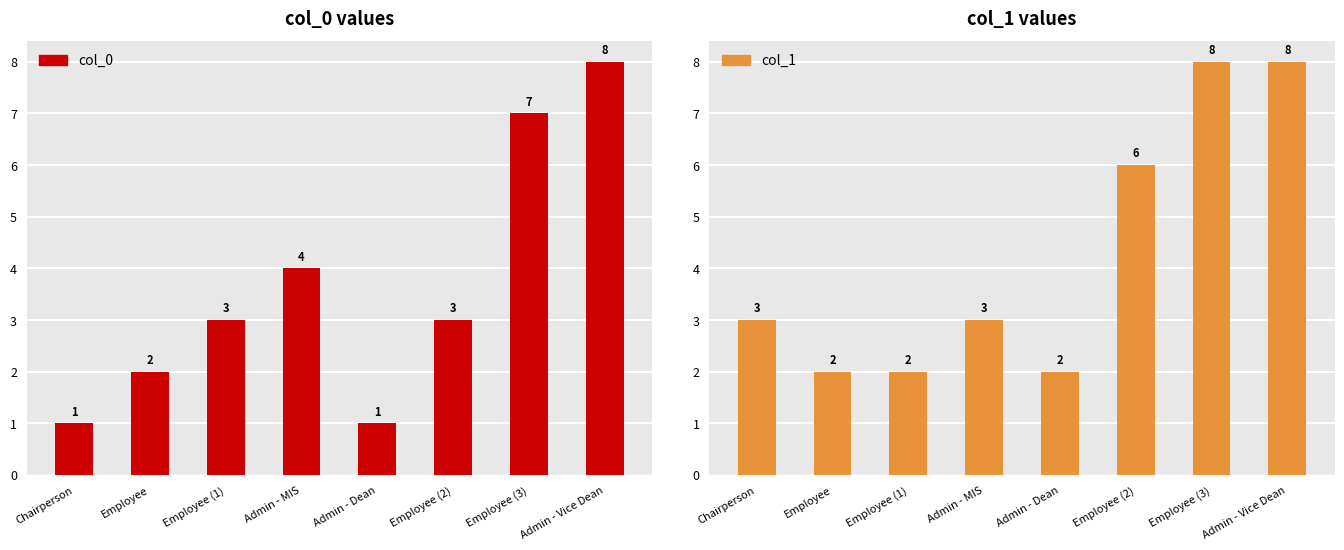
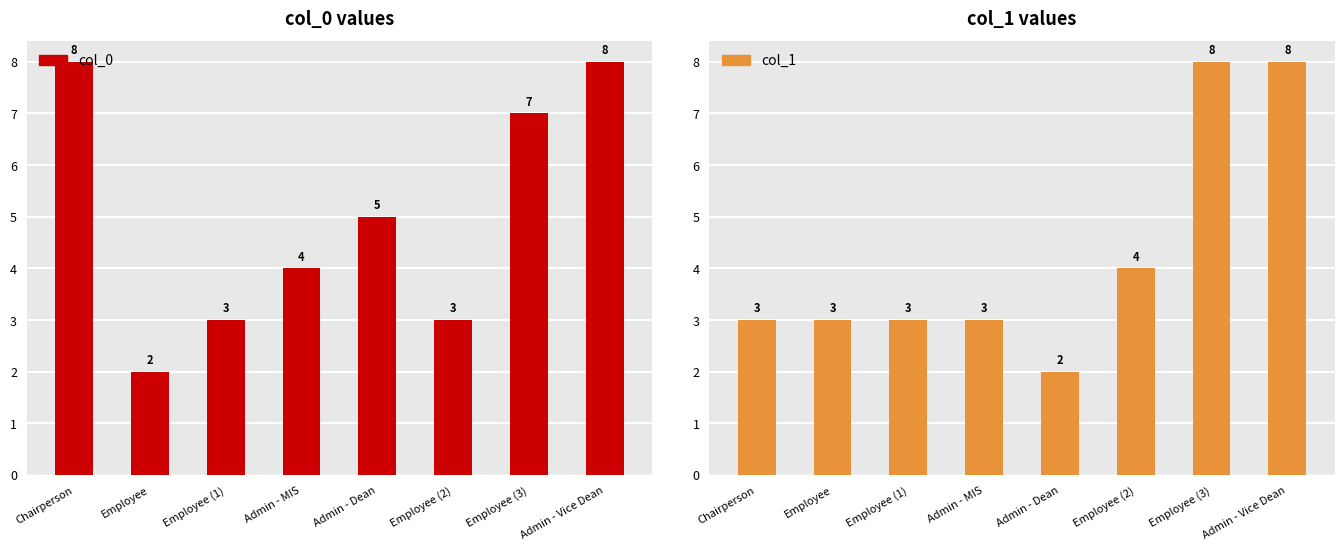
  {
    "col_0 values": {
-     "Chairperson": 1,
+     "Chairperson": 8,
      "Employee": 2,
      "Employee (1)": 3,
      "Admin - MIS": 4,
-     "Admin - Dean": 1,
+     "Admin - Dean": 5,
      "Employee (2)": 3,
      "Employee (3)": 7,
      "Admin - Vice Dean": 8
    },
    "col_1 values": {
      "Chairperson": 3,
-     "Employee": 2,
-     "Employee (1)": 2,
+     "Employee": 3,
+     "Employee (1)": 3,
      "Admin - MIS": 3,
      "Admin - Dean": 2,
-     "Employee (2)": 6,
+     "Employee (2)": 4,
      "Employee (3)": 8,
      "Admin - Vice Dean": 8
    }
  }
